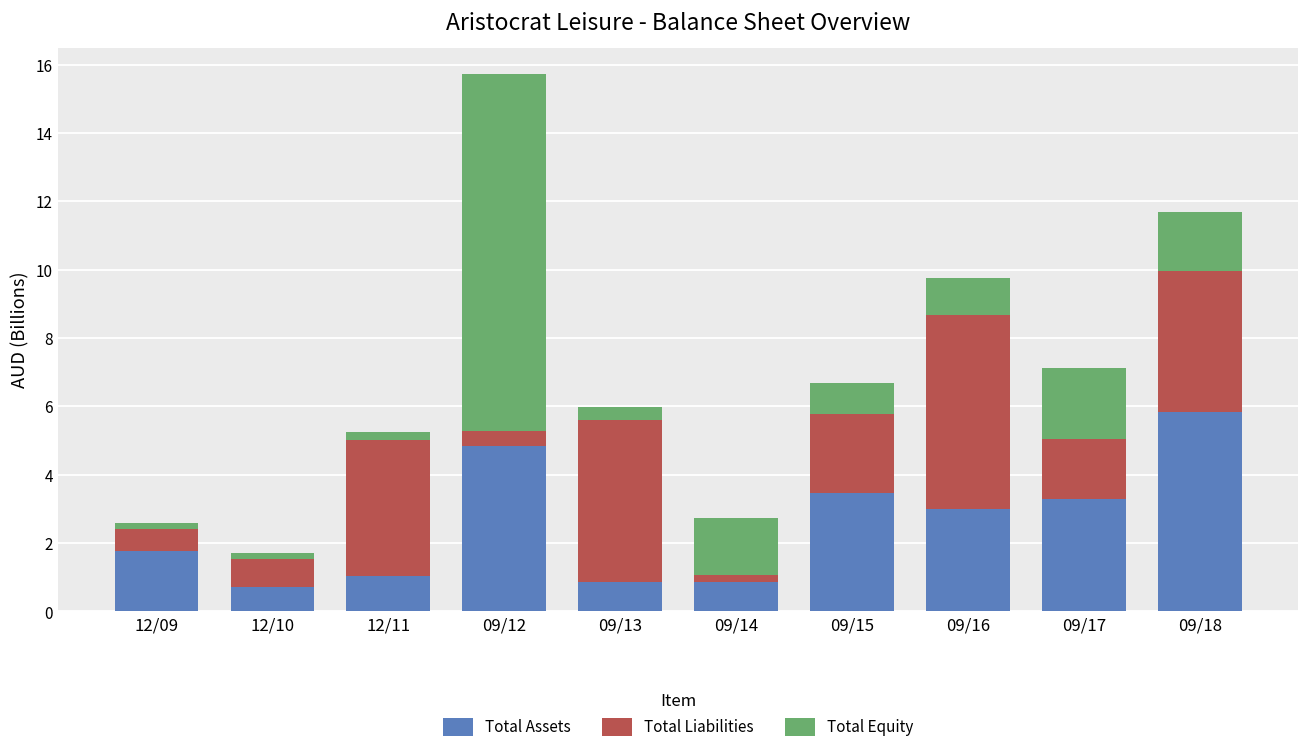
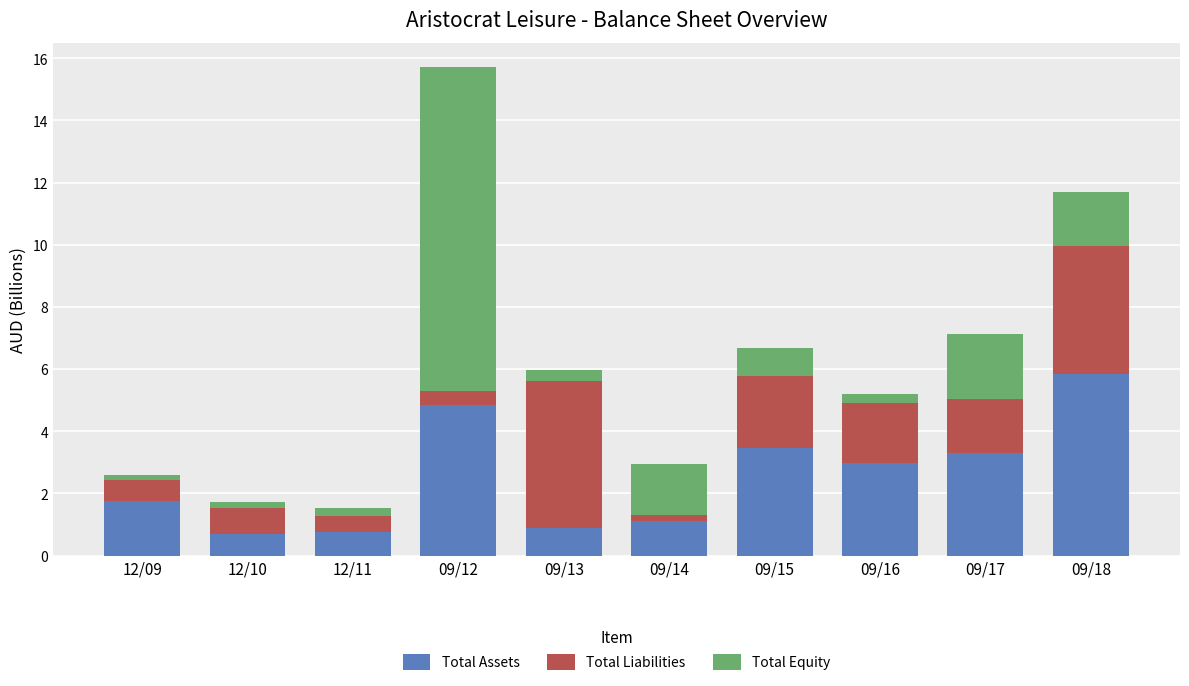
  {
    "Total Assets": {
      "12/09": 1.8,
      "12/10": 0.7,
-     "12/11": 1.0,
+     "12/11": 0.8,
      "09/12": 4.8,
      "09/13": 0.9,
-     "09/14": 0.9,
+     "09/14": 1.1,
      "09/15": 3.5,
      "09/16": 3.0,
      "09/17": 3.3,
      "09/18": 5.8
    },
    "Total Liabilities": {
      "12/09": 0.7,
      "12/10": 0.8,
-     "12/11": 4.0,
+     "12/11": 0.5,
      "09/12": 0.4,
      "09/13": 4.7,
      "09/14": 0.2,
      "09/15": 2.3,
-     "09/16": 5.7,
+     "09/16": 1.9,
      "09/17": 1.8,
      "09/18": 4.1
    },
    "Total Equity": {
      "12/09": 0.2,
      "12/10": 0.2,
      "12/11": 0.3,
      "09/12": 10.4,
      "09/13": 0.4,
      "09/14": 1.7,
      "09/15": 0.9,
-     "09/16": 1.1,
+     "09/16": 0.3,
      "09/17": 2.1,
      "09/18": 1.7
    }
  }
